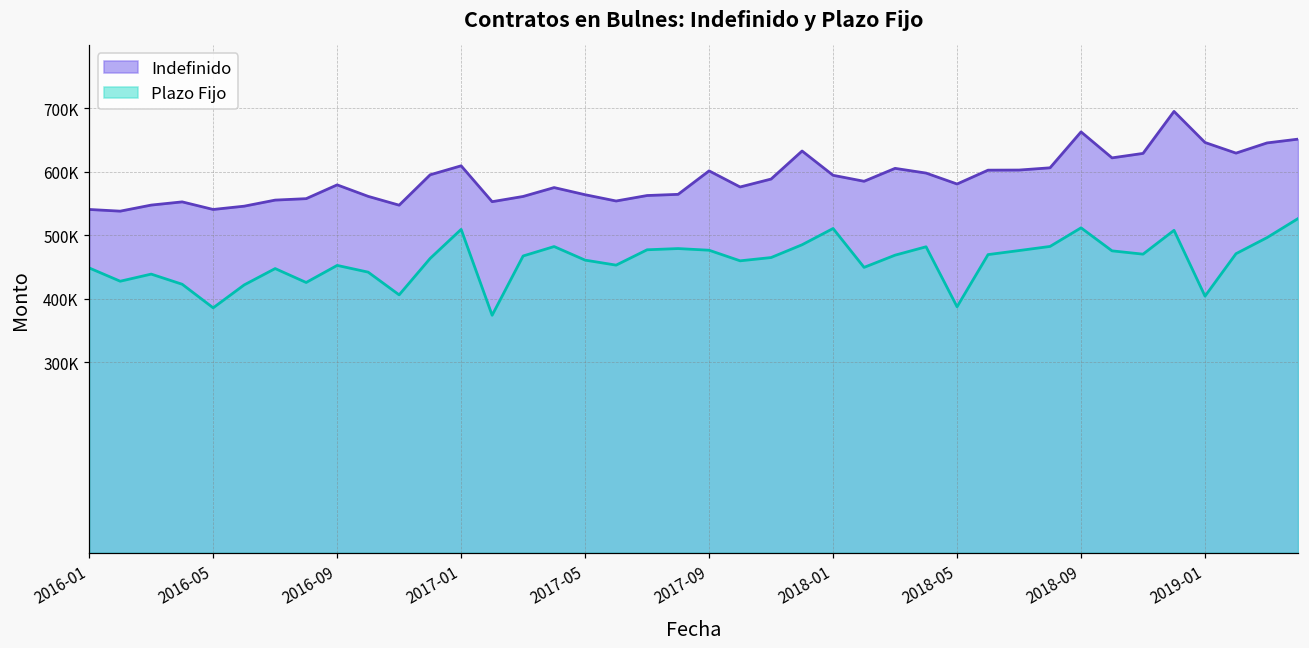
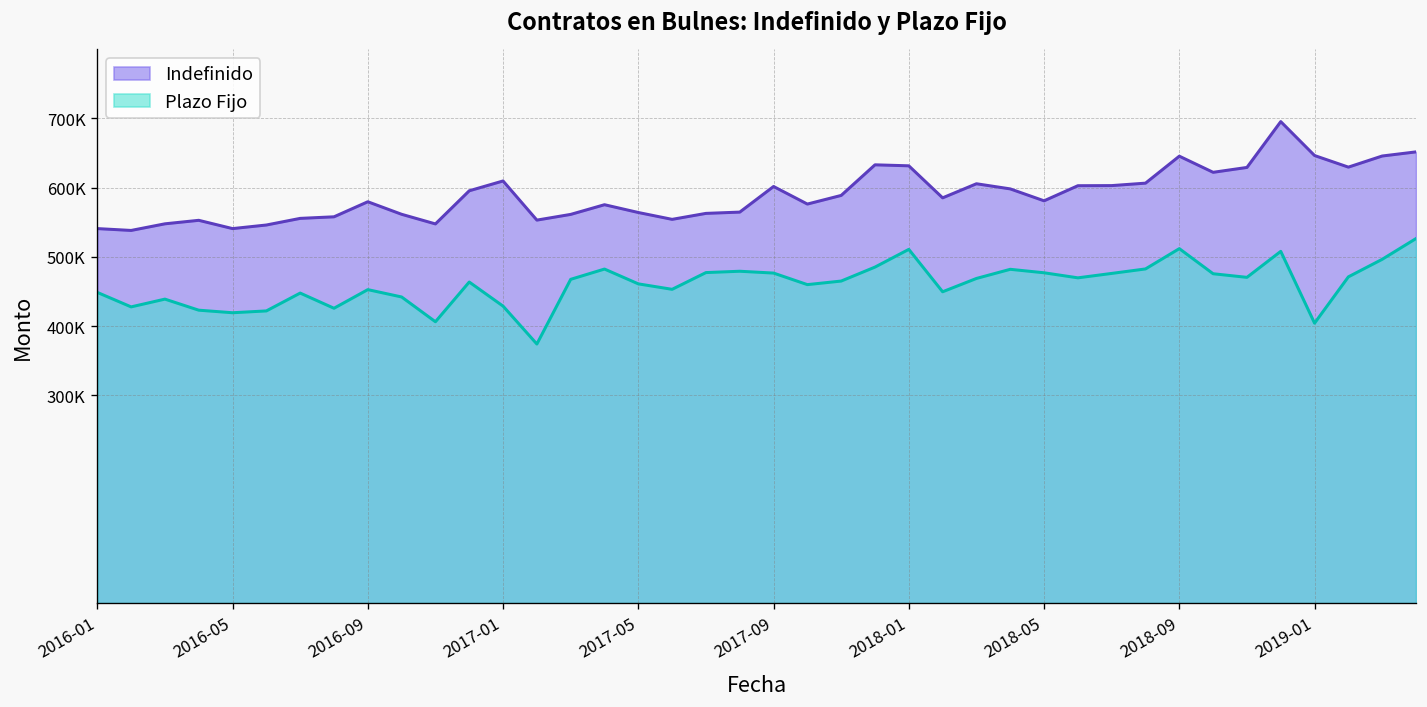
  {
    "Indefinido": {
      "2016-01": 540000,
      "2016-05": 540000,
      "2016-09": 580000,
      "2017-01": 610000,
      "2017-05": 560000,
      "2017-09": 600000,
-     "2018-01": 590000,
+     "2018-01": 630000,
      "2018-05": 580000,
-     "2018-09": 660000,
+     "2018-09": 650000,
      "2019-01": 650000
    },
    "Plazo Fijo": {
      "2016-01": 450000,
-     "2016-05": 390000,
+     "2016-05": 420000,
      "2016-09": 450000,
-     "2017-01": 510000,
+     "2017-01": 430000,
      "2017-05": 460000,
      "2017-09": 480000,
      "2018-01": 510000,
-     "2018-05": 390000,
+     "2018-05": 480000,
      "2018-09": 510000,
      "2019-01": 400000
    }
  }
